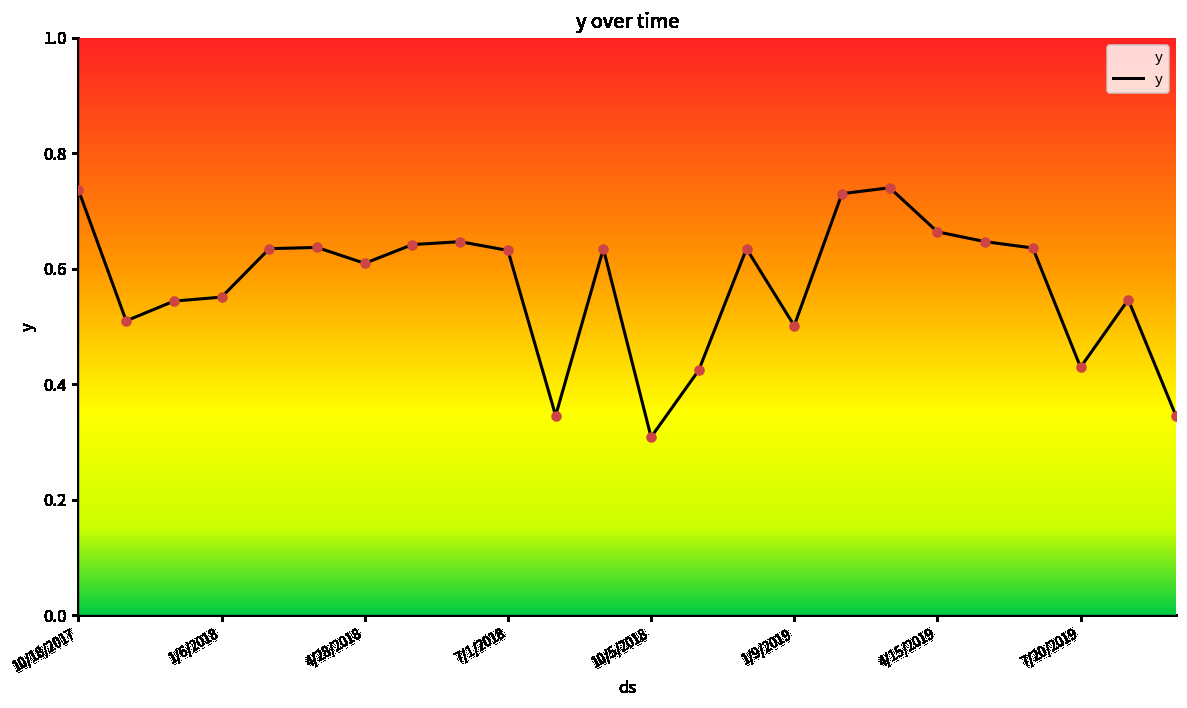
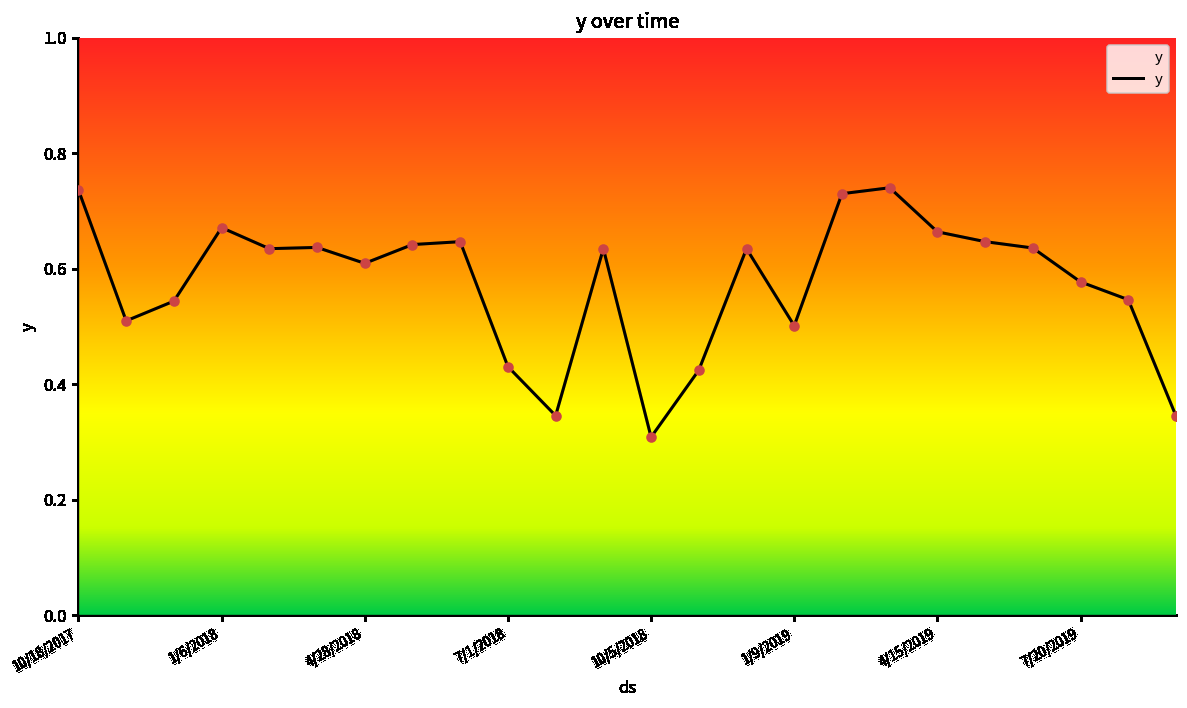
  {
    "10/18/2017": 0.74,
-   "1/6/2018": 0.55,
+   "1/6/2018": 0.67,
    "4/28/2018": 0.61,
-   "7/1/2018": 0.63,
+   "7/1/2018": 0.43,
    "10/5/2018": 0.31,
    "1/9/2019": 0.50,
    "4/15/2019": 0.66,
-   "7/20/2019": 0.43
+   "7/20/2019": 0.58
  }
